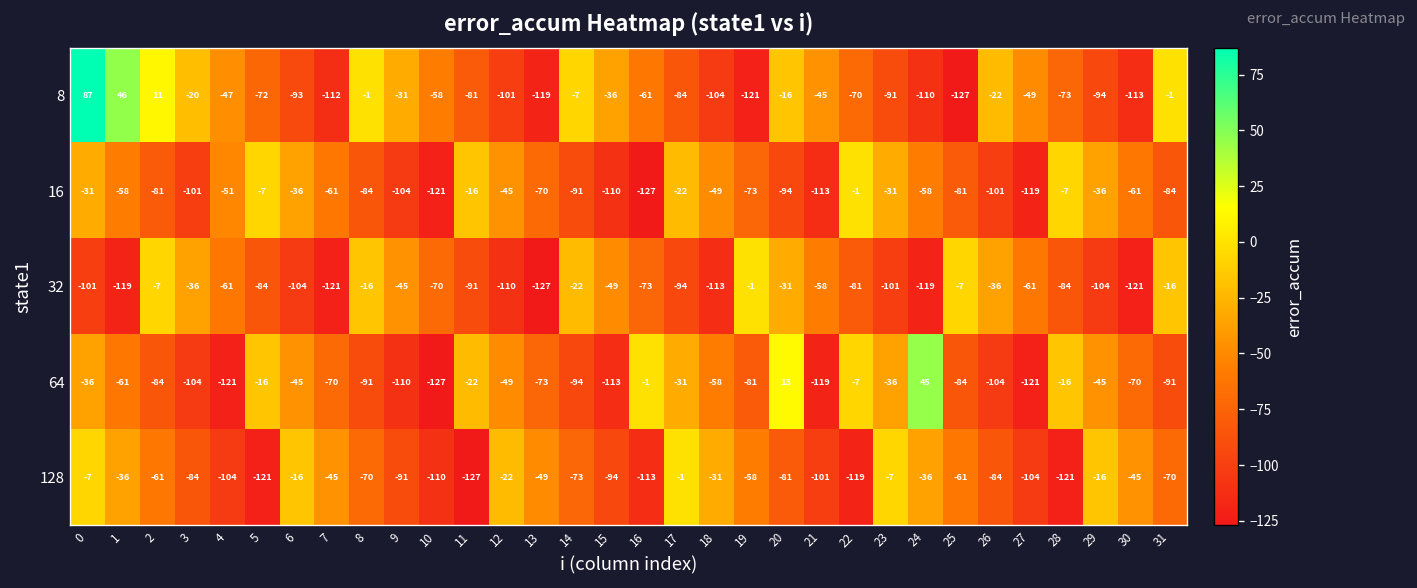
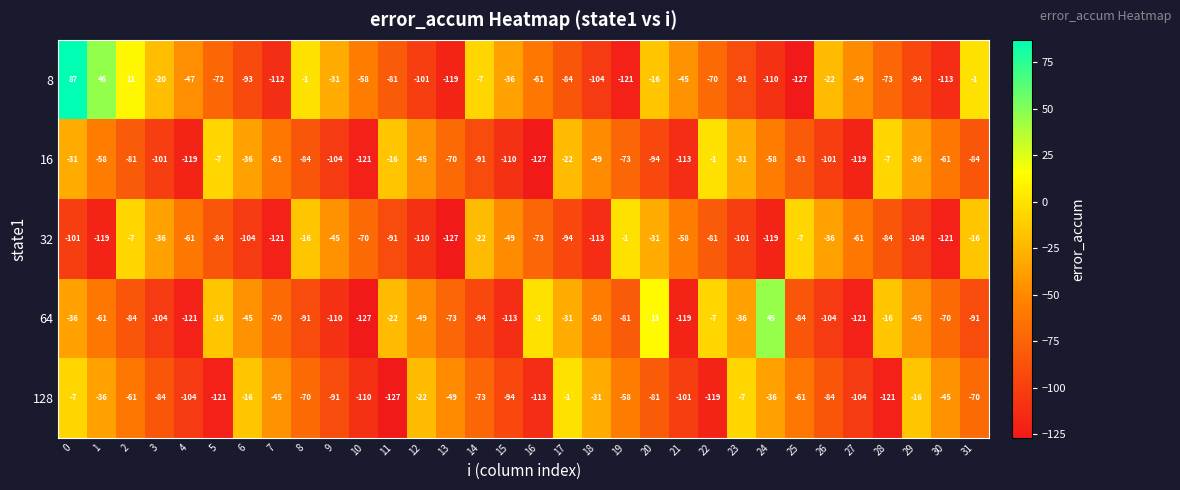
  {
    "8": {
      "0": 87,
      "1": 46,
      "2": 11,
      "3": -20,
      "4": -47,
      "5": -72,
      "6": -93,
      "7": -112,
      "8": -1,
      "9": -31,
      "10": -58,
      "11": -81,
      "12": -101,
      "13": -119,
      "14": -7,
      "15": -36,
      "16": -61,
      "17": -84,
      "18": -104,
      "19": -121,
      "20": -16,
      "21": -45,
      "22": -70,
      "23": -91,
      "24": -110,
      "25": -127,
      "26": -22,
      "27": -49,
      "28": -73,
      "29": -94,
      "30": -113,
      "31": -1
    },
    "16": {
      "0": -31,
      "1": -58,
      "2": -81,
      "3": -101,
-     "4": -51,
+     "4": -119,
      "5": -7,
      "6": -36,
      "7": -61,
      "8": -84,
      "9": -104,
      "10": -121,
      "11": -16,
      "12": -45,
      "13": -70,
      "14": -91,
      "15": -110,
      "16": -127,
      "17": -22,
      "18": -49,
      "19": -73,
      "20": -94,
      "21": -113,
      "22": -1,
      "23": -31,
      "24": -58,
      "25": -81,
      "26": -101,
      "27": -119,
      "28": -7,
      "29": -36,
      "30": -61,
      "31": -84
    },
    "32": {
      "0": -101,
      "1": -119,
      "2": -7,
      "3": -36,
      "4": -61,
      "5": -84,
      "6": -104,
      "7": -121,
      "8": -16,
      "9": -45,
      "10": -70,
      "11": -91,
      "12": -110,
      "13": -127,
      "14": -22,
      "15": -49,
      "16": -73,
      "17": -94,
      "18": -113,
      "19": -1,
      "20": -31,
      "21": -58,
      "22": -81,
      "23": -101,
      "24": -119,
      "25": -7,
      "26": -36,
      "27": -61,
      "28": -84,
      "29": -104,
      "30": -121,
      "31": -16
    },
    "64": {
      "0": -36,
      "1": -61,
      "2": -84,
      "3": -104,
      "4": -121,
      "5": -16,
      "6": -45,
      "7": -70,
      "8": -91,
      "9": -110,
      "10": -127,
      "11": -22,
      "12": -49,
      "13": -73,
      "14": -94,
      "15": -113,
      "16": -1,
      "17": -31,
      "18": -58,
      "19": -81,
      "20": 13,
      "21": -119,
      "22": -7,
      "23": -36,
      "24": 45,
      "25": -84,
      "26": -104,
      "27": -121,
      "28": -16,
      "29": -45,
      "30": -70,
      "31": -91
    },
    "128": {
      "0": -7,
      "1": -36,
      "2": -61,
      "3": -84,
      "4": -104,
      "5": -121,
      "6": -16,
      "7": -45,
      "8": -70,
      "9": -91,
      "10": -110,
      "11": -127,
      "12": -22,
      "13": -49,
      "14": -73,
      "15": -94,
      "16": -113,
      "17": -1,
      "18": -31,
      "19": -58,
      "20": -81,
      "21": -101,
      "22": -119,
      "23": -7,
      "24": -36,
      "25": -61,
      "26": -84,
      "27": -104,
      "28": -121,
      "29": -16,
      "30": -45,
      "31": -70
    }
  }
